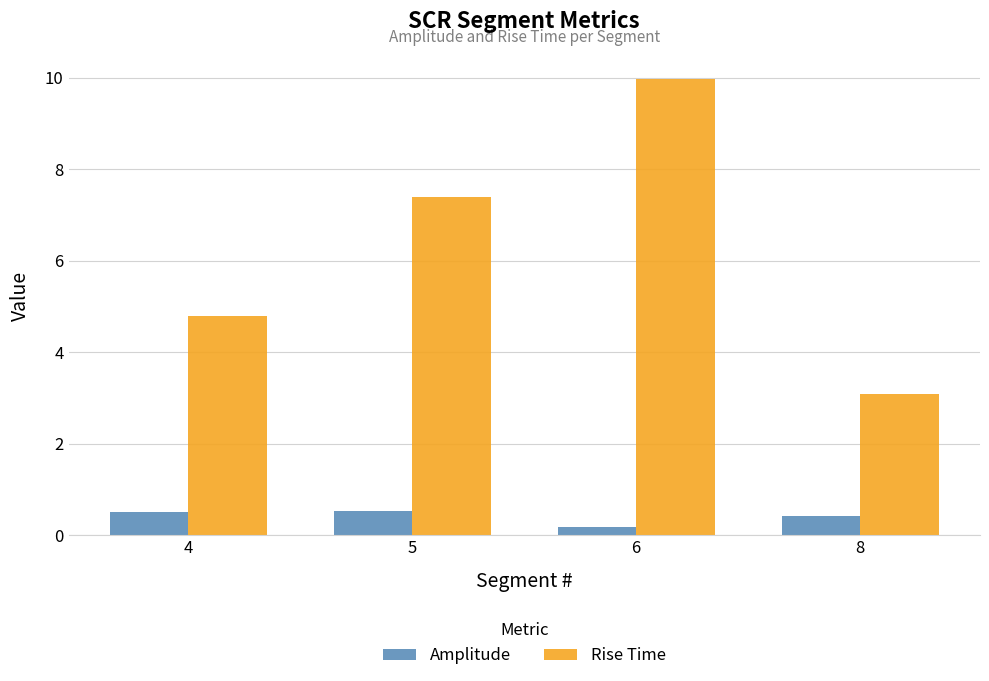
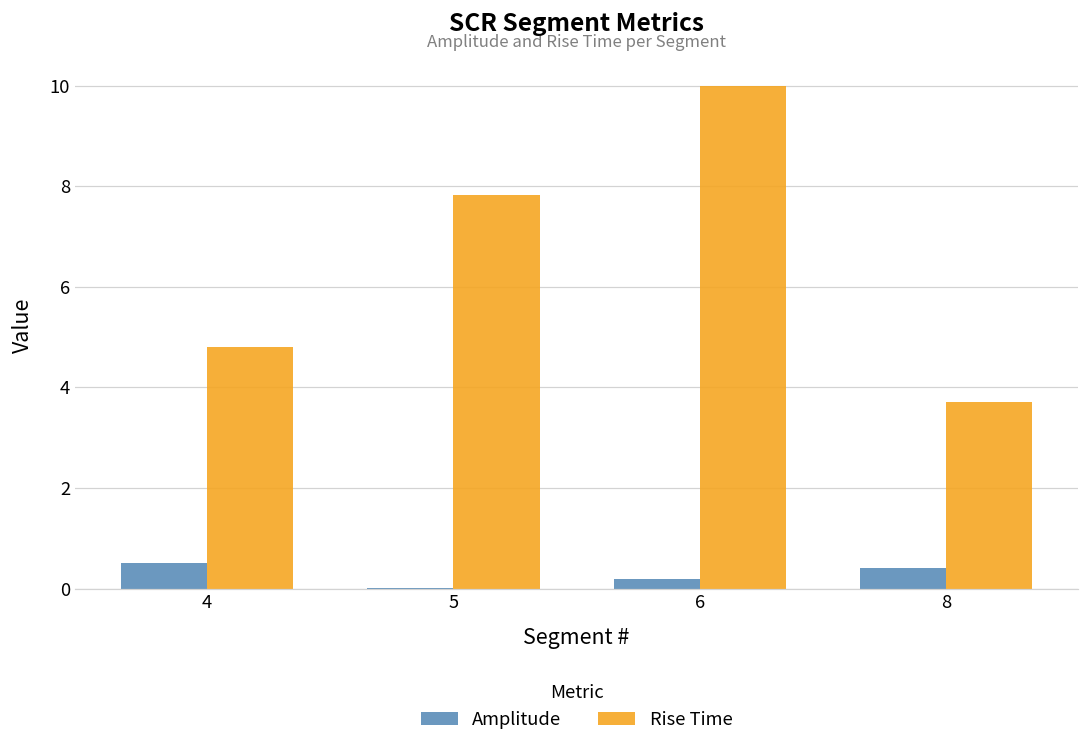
  {
    "Amplitude": {
      "4": 0.5,
-     "5": 0.5,
+     "5": 0.0,
      "6": 0.2,
      "8": 0.4
    },
    "Rise Time": {
      "4": 4.8,
-     "5": 7.4,
+     "5": 7.8,
      "6": 10.0,
-     "8": 3.1
+     "8": 3.7
    }
  }
